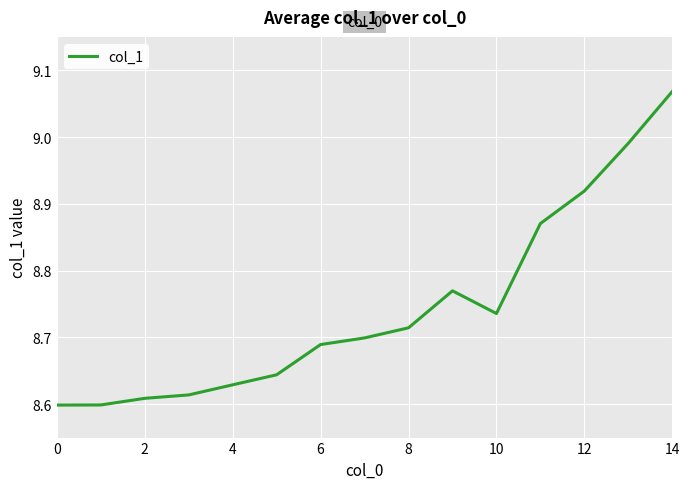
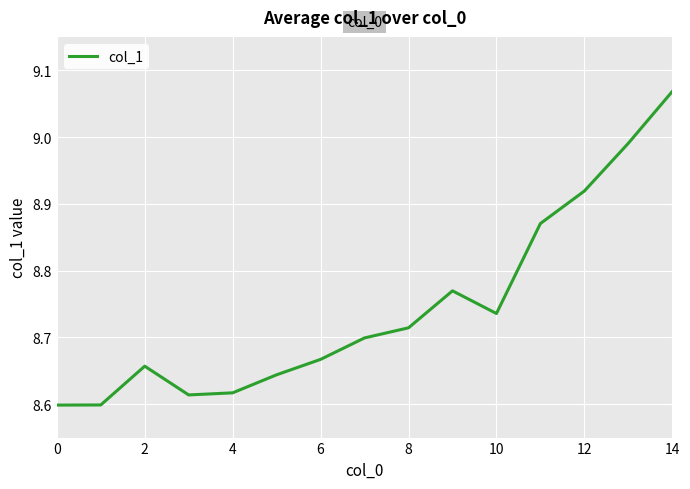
  {
    "0": 8.60,
-   "2": 8.61,
-   "4": 8.63,
-   "6": 8.69,
+   "2": 8.66,
+   "4": 8.62,
+   "6": 8.67,
    "8": 8.71,
    "10": 8.74,
    "12": 8.92,
    "14": 9.07
  }
